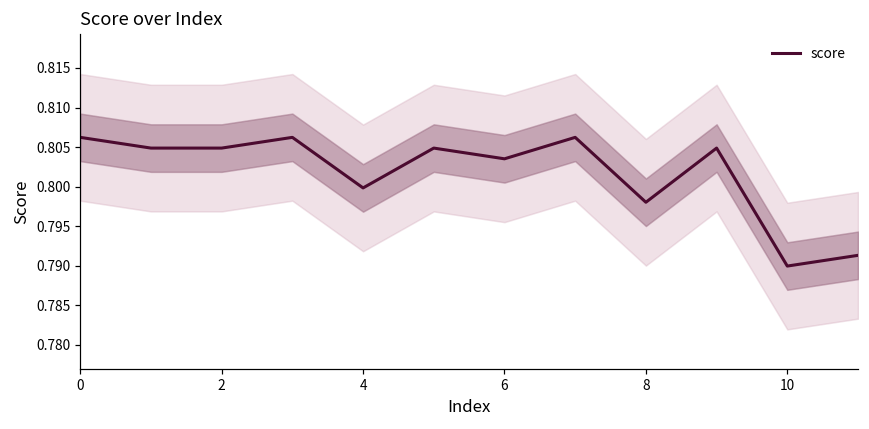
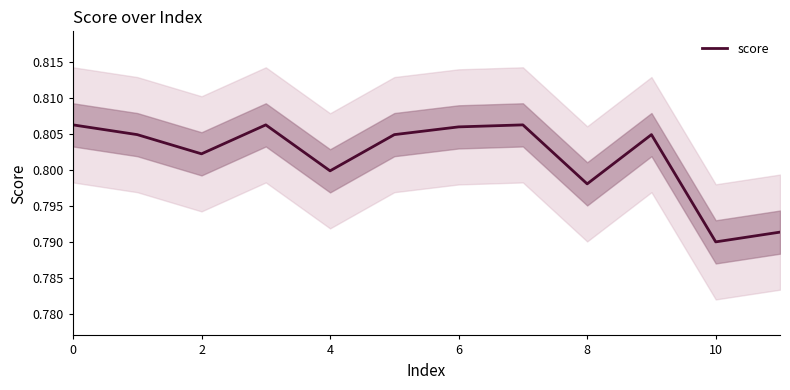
  {
    "score": {
      "0": 0.806,
-     "2": 0.805,
+     "2": 0.802,
      "4": 0.800,
-     "6": 0.804,
+     "6": 0.806,
      "8": 0.798,
      "10": 0.790
    }
  }
